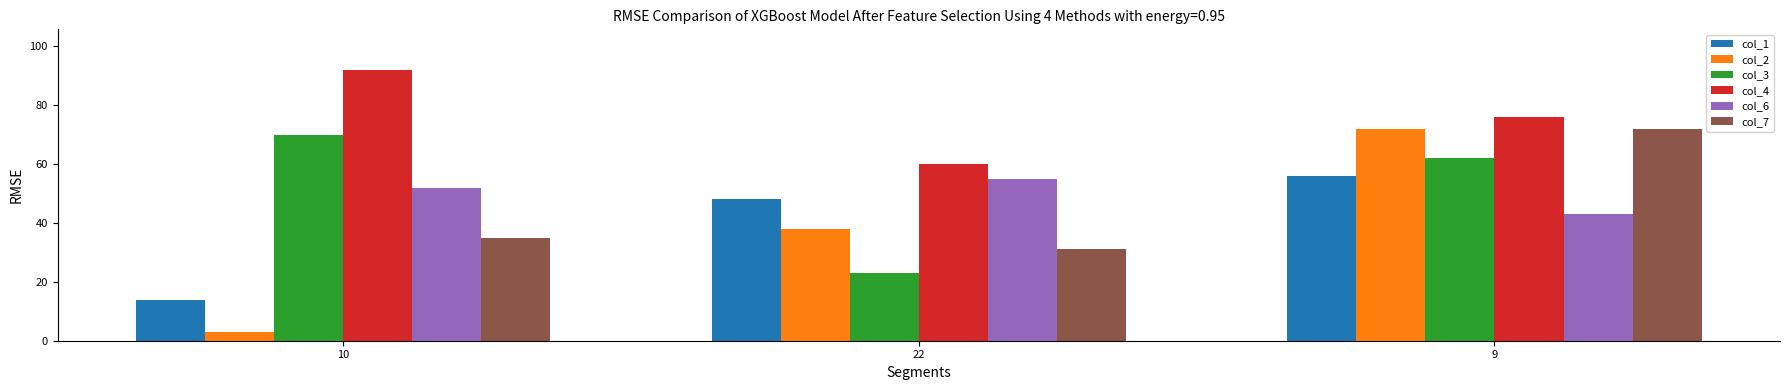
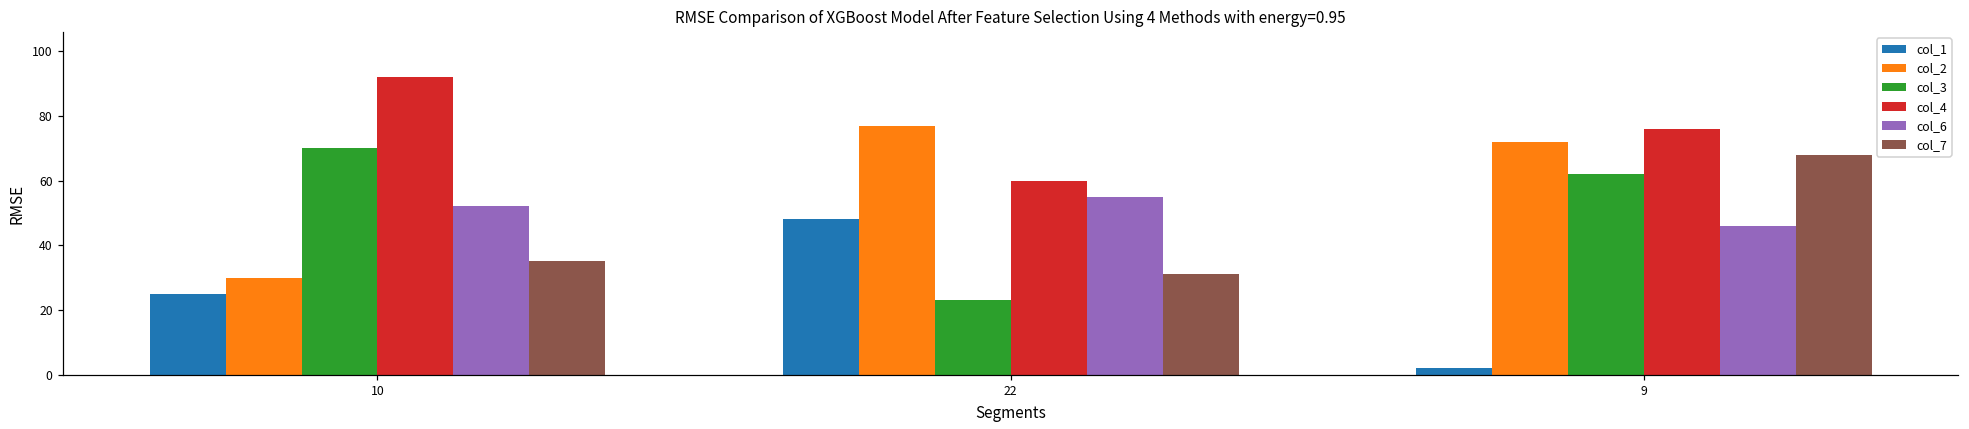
  {
    "col_1": {
-     "10": 14,
+     "10": 25,
      "22": 48,
-     "9": 56
+     "9": 2
    },
    "col_2": {
-     "10": 3,
-     "22": 38,
+     "10": 30,
+     "22": 77,
      "9": 72
    },
    "col_3": {
      "10": 70,
      "22": 23,
      "9": 62
    },
    "col_4": {
      "10": 92,
      "22": 60,
      "9": 76
    },
    "col_6": {
      "10": 52,
      "22": 55,
-     "9": 43
+     "9": 46
    },
    "col_7": {
      "10": 35,
      "22": 31,
-     "9": 72
+     "9": 68
    }
  }
